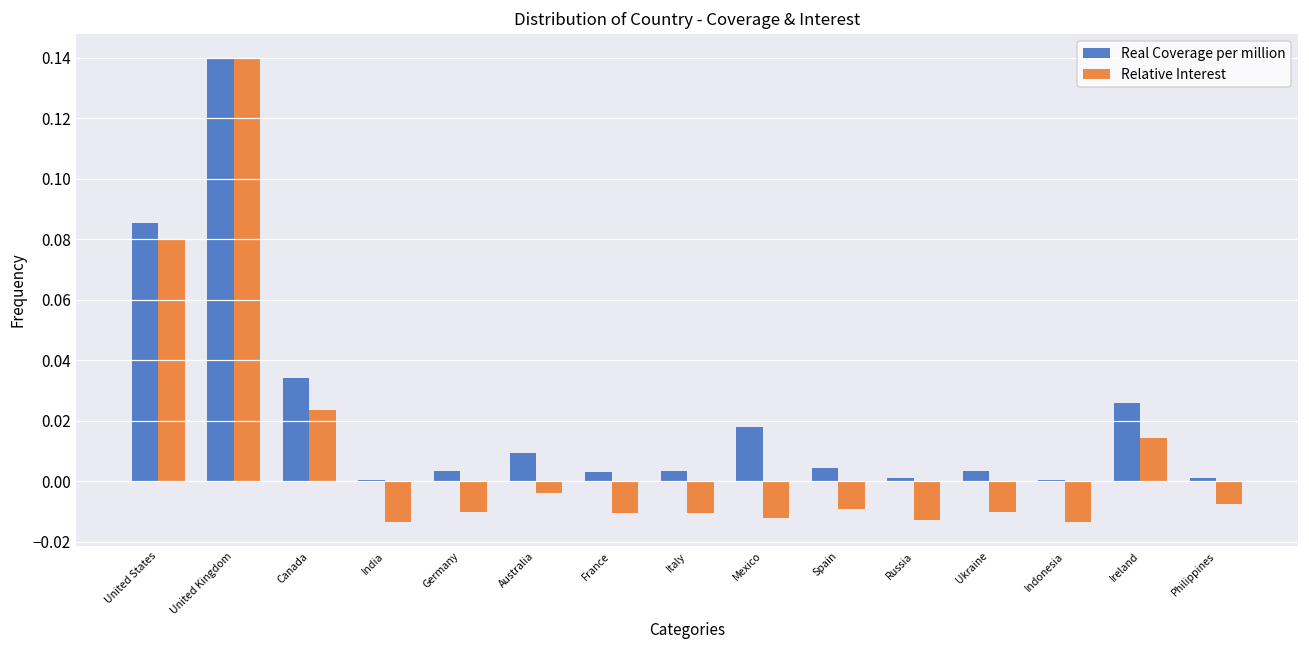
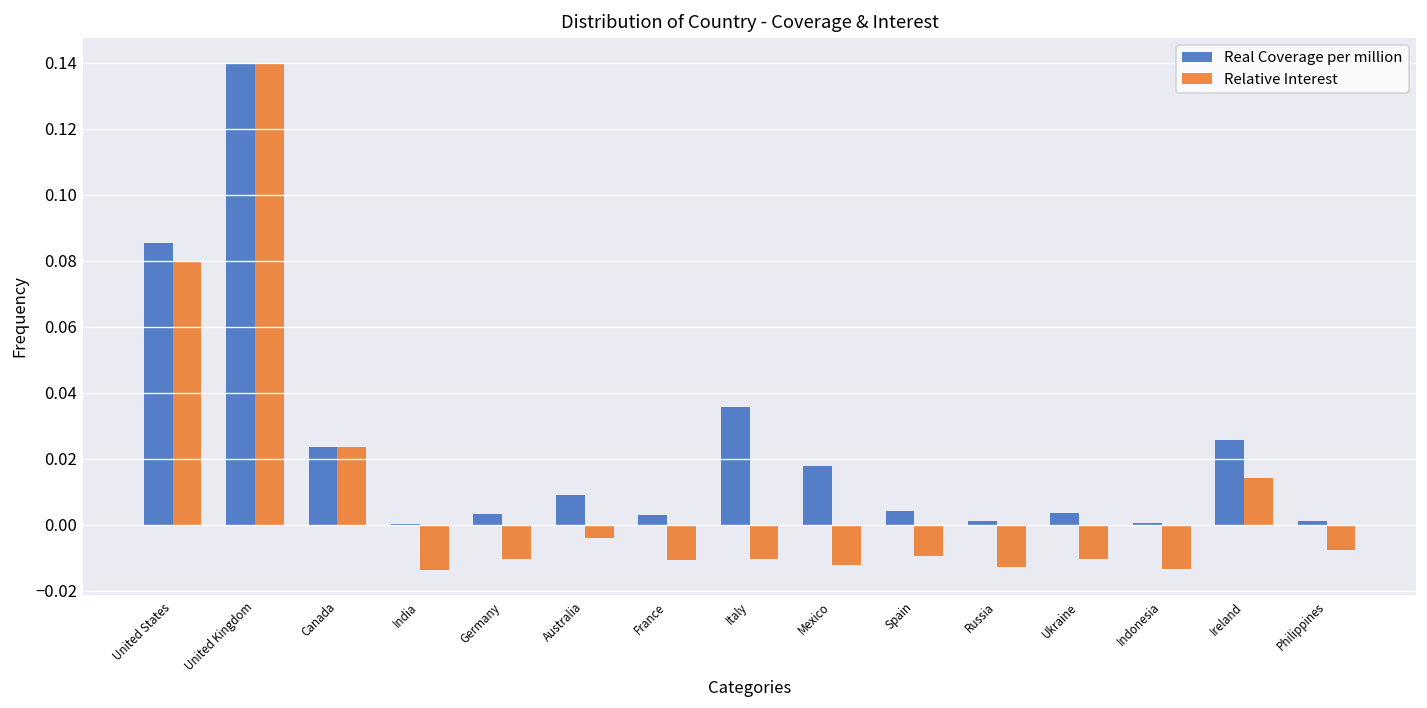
  {
    "Real Coverage per million": {
      "United States": 0.085,
      "United Kingdom": 0.140,
-     "Canada": 0.034,
+     "Canada": 0.024,
      "Germany": 0.003,
      "Australia": 0.009,
      "France": 0.003,
-     "Italy": 0.003,
+     "Italy": 0.036,
      "Mexico": 0.018,
      "Spain": 0.004,
      "Russia": 0.001,
      "Ukraine": 0.003,
      "Ireland": 0.026,
      "Philippines": 0.001
    },
    "Relative Interest": {
      "United States": 0.080,
      "United Kingdom": 0.140,
      "Canada": 0.024,
      "India": -0.014,
      "Germany": -0.010,
      "Australia": -0.004,
      "France": -0.011,
      "Italy": -0.010,
      "Mexico": -0.012,
      "Spain": -0.009,
      "Russia": -0.013,
      "Ukraine": -0.010,
      "Indonesia": -0.013,
      "Ireland": 0.014,
      "Philippines": -0.007
    }
  }
